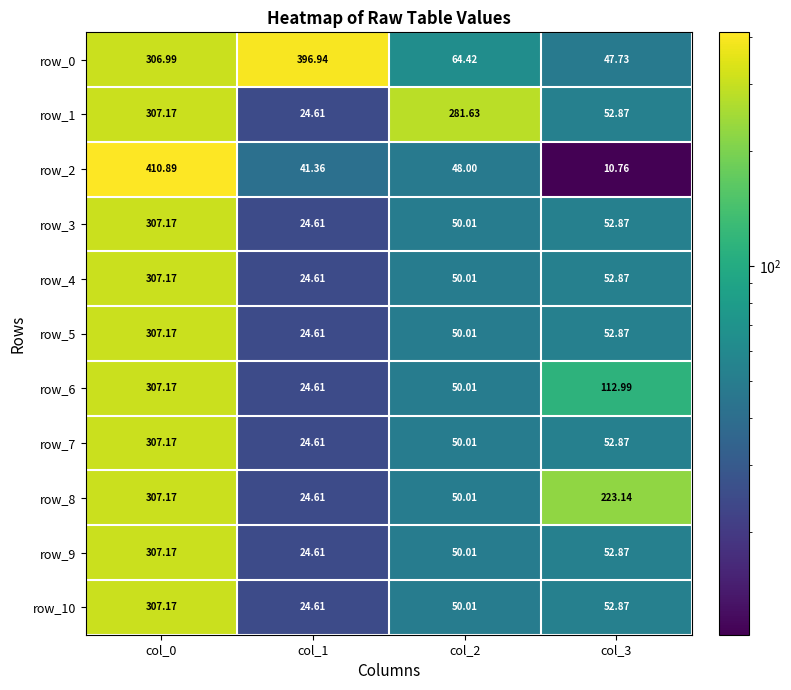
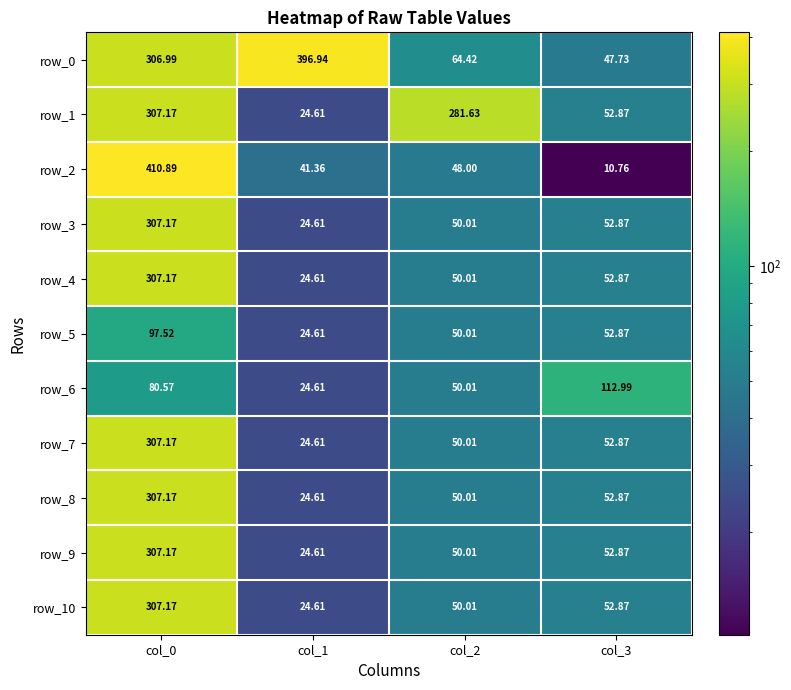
  {
    "row_0": {
      "col_0": 306.99,
      "col_1": 396.94,
      "col_2": 64.42,
      "col_3": 47.73
    },
    "row_1": {
      "col_0": 307.17,
      "col_1": 24.61,
      "col_2": 281.63,
      "col_3": 52.87
    },
    "row_2": {
      "col_0": 410.89,
      "col_1": 41.36,
      "col_2": 48.00,
      "col_3": 10.76
    },
    "row_3": {
      "col_0": 307.17,
      "col_1": 24.61,
      "col_2": 50.01,
      "col_3": 52.87
    },
    "row_4": {
      "col_0": 307.17,
      "col_1": 24.61,
      "col_2": 50.01,
      "col_3": 52.87
    },
    "row_5": {
-     "col_0": 307.17,
+     "col_0": 97.52,
      "col_1": 24.61,
      "col_2": 50.01,
      "col_3": 52.87
    },
    "row_6": {
-     "col_0": 307.17,
+     "col_0": 80.57,
      "col_1": 24.61,
      "col_2": 50.01,
      "col_3": 112.99
    },
    "row_7": {
      "col_0": 307.17,
      "col_1": 24.61,
      "col_2": 50.01,
      "col_3": 52.87
    },
    "row_8": {
      "col_0": 307.17,
      "col_1": 24.61,
      "col_2": 50.01,
-     "col_3": 223.14
+     "col_3": 52.87
    },
    "row_9": {
      "col_0": 307.17,
      "col_1": 24.61,
      "col_2": 50.01,
      "col_3": 52.87
    },
    "row_10": {
      "col_0": 307.17,
      "col_1": 24.61,
      "col_2": 50.01,
      "col_3": 52.87
    }
  }
